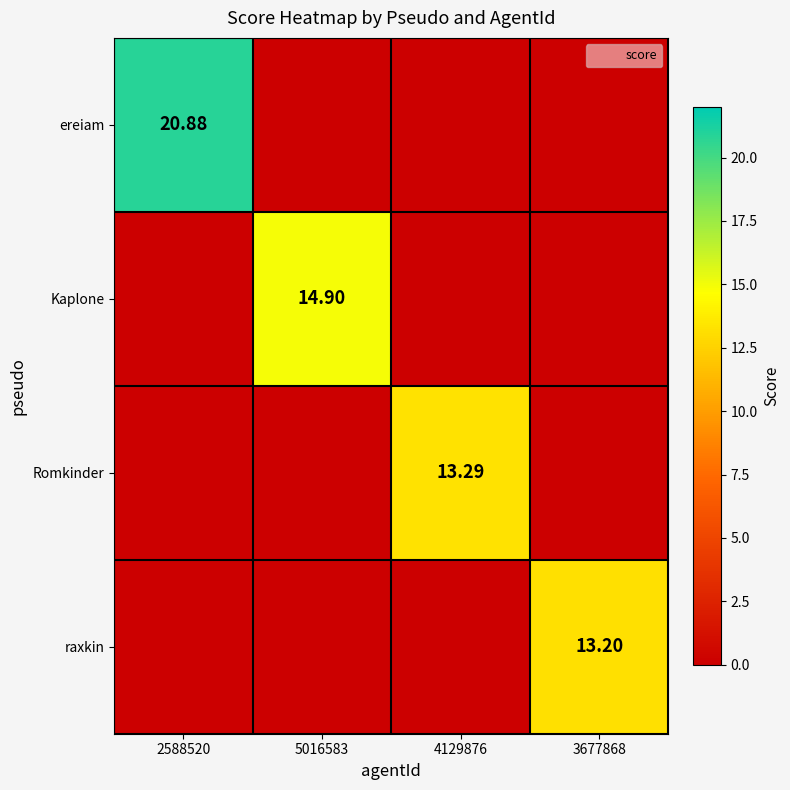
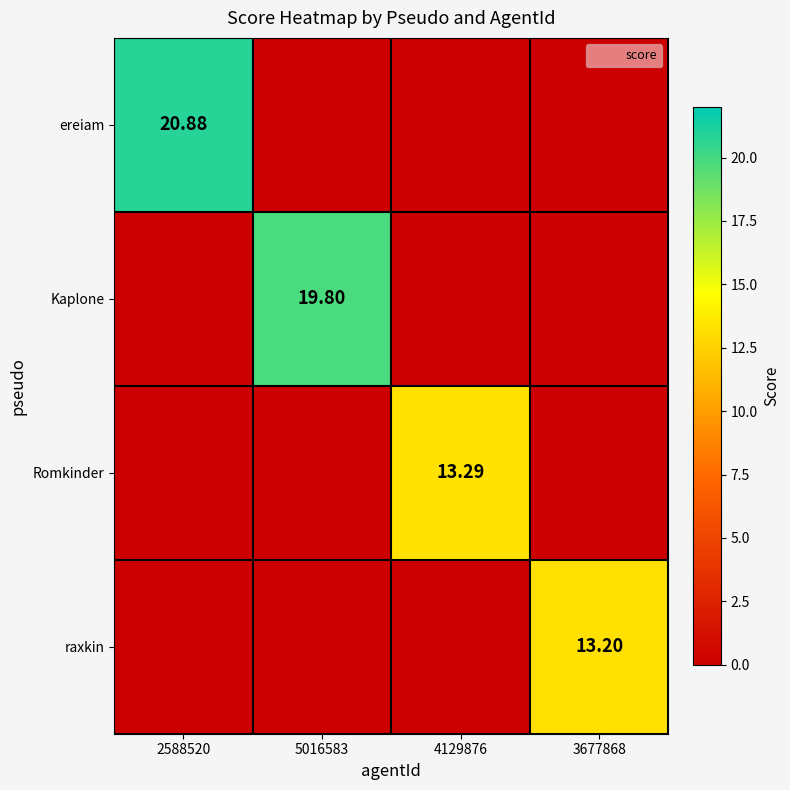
  {
    "ereiam": {
      "2588520": 20.88
    },
    "Kaplone": {
-     "5016583": 14.90
+     "5016583": 19.80
    },
    "Romkinder": {
      "4129876": 13.29
    },
    "raxkin": {
      "3677868": 13.20
    }
  }
